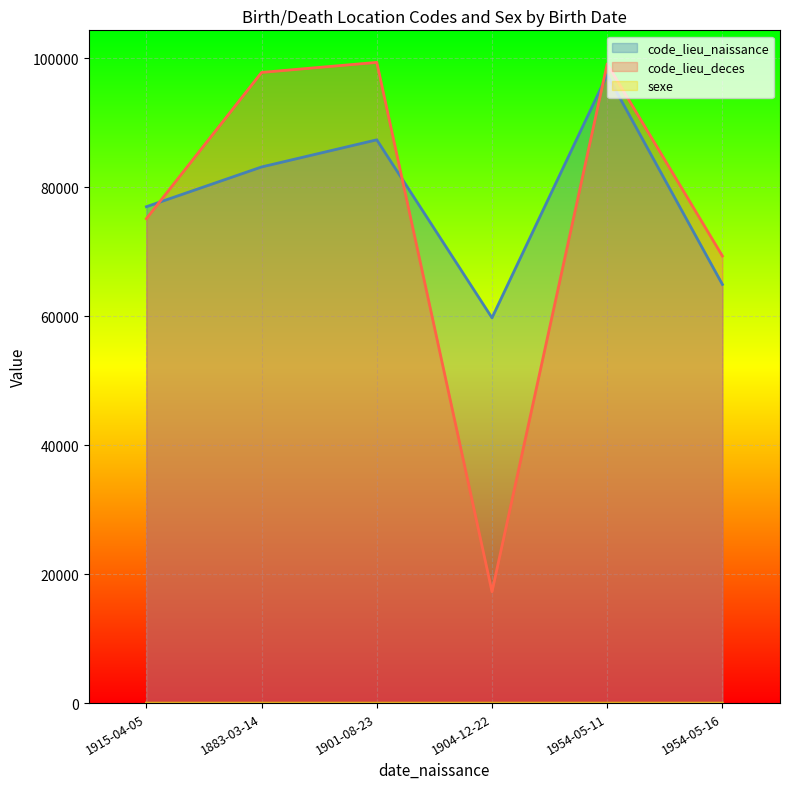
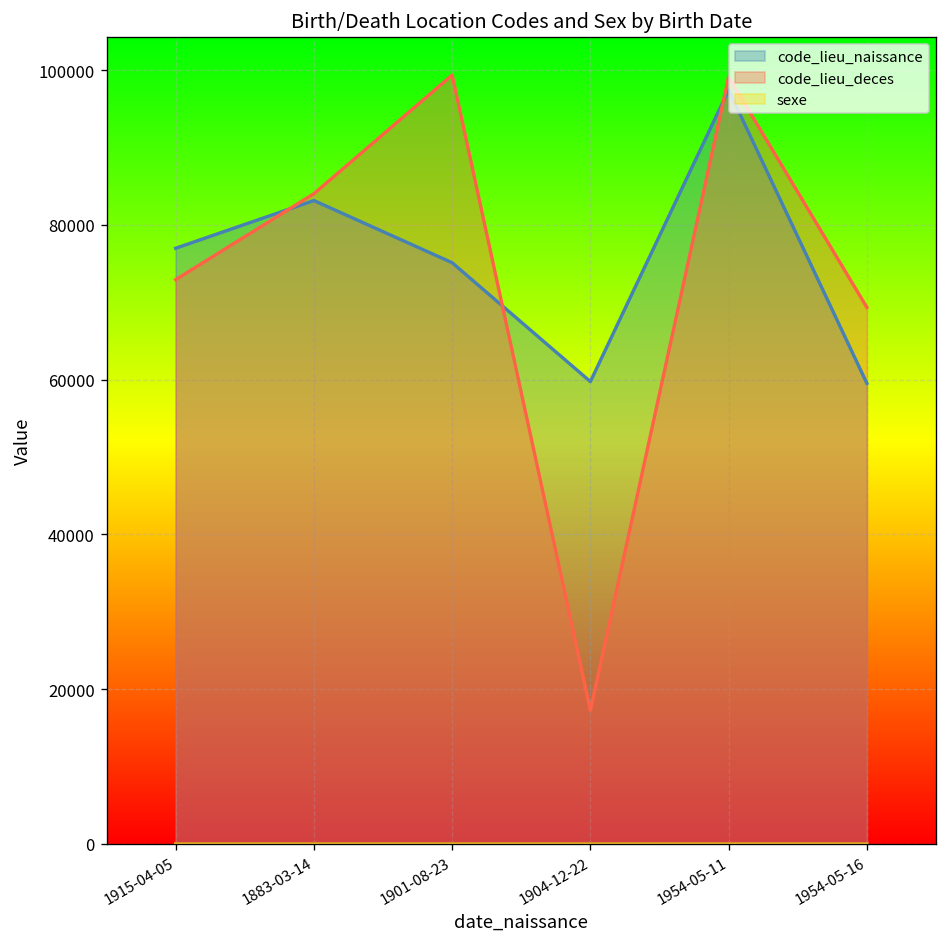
  {
    "code_lieu_naissance": {
      "1915-04-05": 77000,
      "1883-03-14": 83000,
-     "1901-08-23": 87000,
+     "1901-08-23": 75000,
      "1904-12-22": 60000,
-     "1954-05-16": 65000
+     "1954-05-16": 60000
    },
    "code_lieu_deces": {
-     "1915-04-05": 75000,
-     "1883-03-14": 98000,
+     "1915-04-05": 73000,
+     "1883-03-14": 84000,
      "1901-08-23": 99000,
      "1904-12-22": 17000,
      "1954-05-16": 69000
    },
    "sexe": {
      "1915-04-05": 0,
      "1883-03-14": 0,
      "1901-08-23": 0,
      "1904-12-22": 0,
      "1954-05-11": 0,
      "1954-05-16": 0
    }
  }
